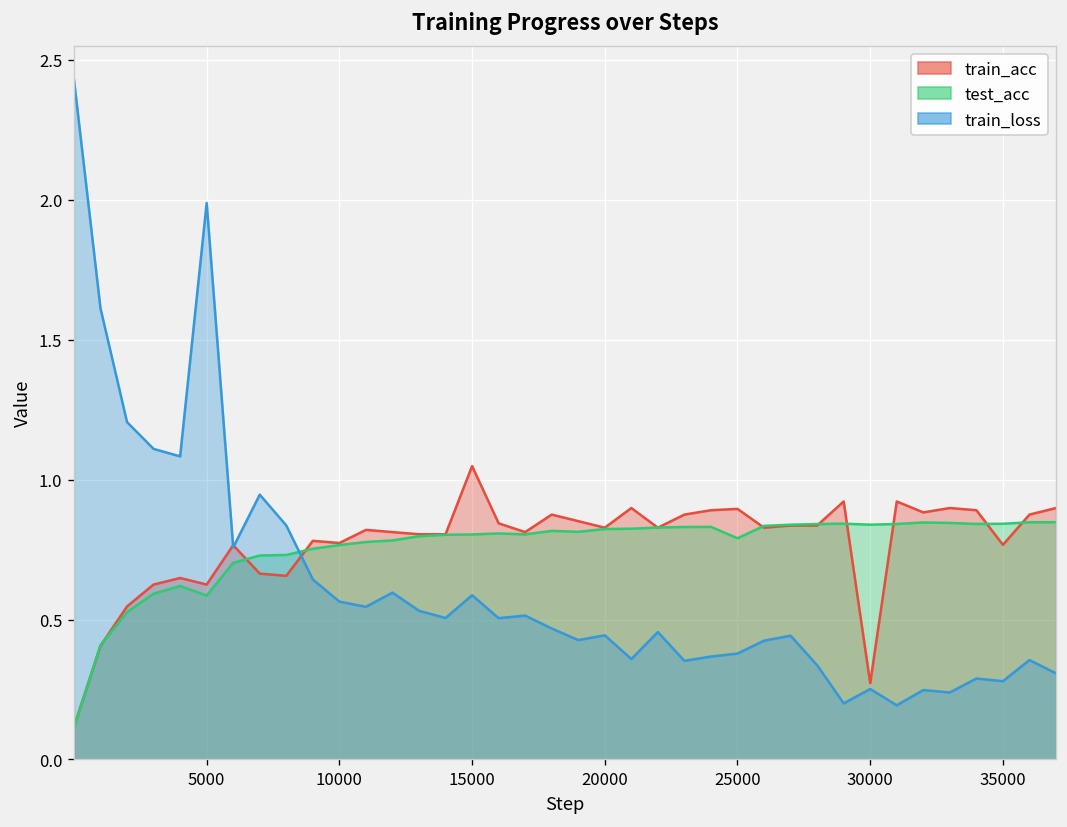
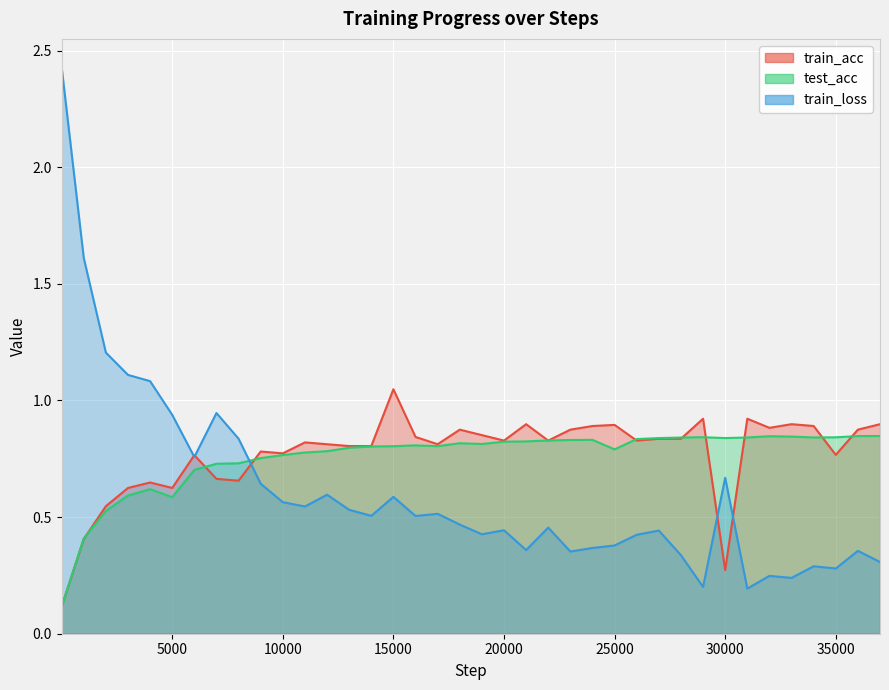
  {
    "train_acc": {
      "5000": 0.63,
      "15000": 1.05,
      "25000": 0.90,
      "30000": 0.27,
      "35000": 0.77
    },
    "test_acc": {
      "5000": 0.59,
      "15000": 0.80,
      "25000": 0.79,
      "30000": 0.84,
      "35000": 0.84
    },
    "train_loss": {
-     "5000": 1.99,
+     "5000": 0.94,
      "10000": 0.56,
      "15000": 0.59,
      "20000": 0.44,
      "25000": 0.38,
-     "30000": 0.25,
+     "30000": 0.67,
      "35000": 0.28
    }
  }
